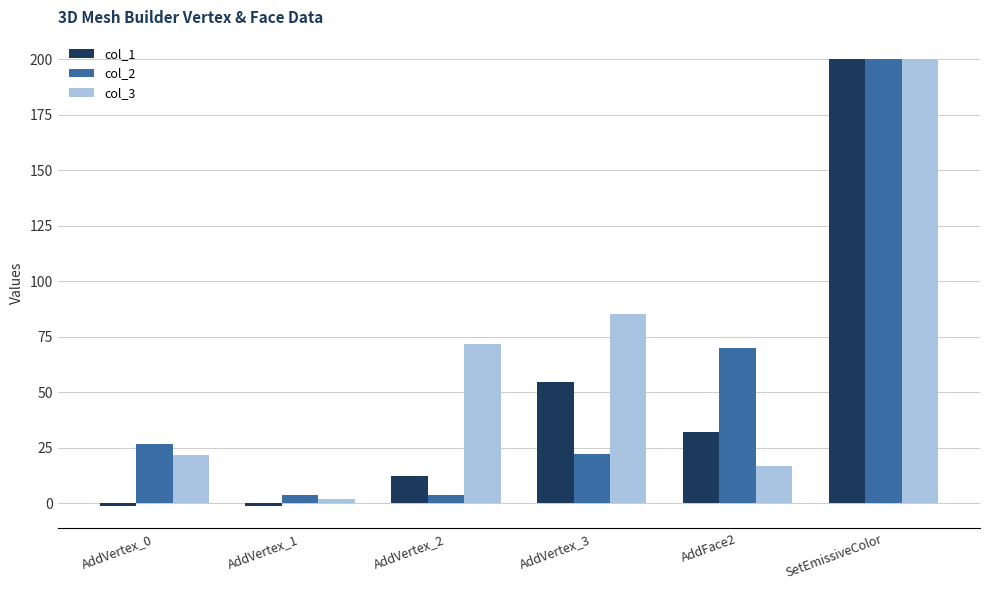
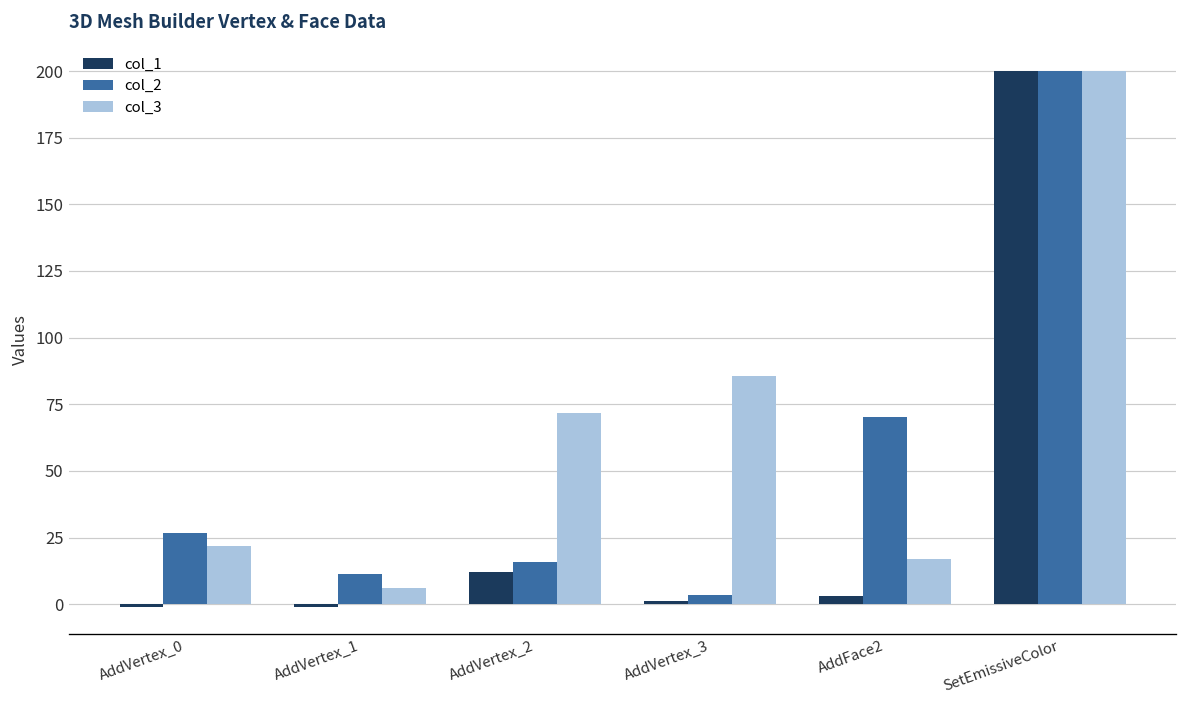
  {
    "col_1": {
      "AddVertex_2": 12,
-     "AddVertex_3": 55,
-     "AddFace2": 32,
+     "AddVertex_3": 1,
+     "AddFace2": 3,
      "SetEmissiveColor": 200
    },
    "col_2": {
      "AddVertex_0": 27,
-     "AddVertex_1": 4,
-     "AddVertex_2": 4,
-     "AddVertex_3": 22,
+     "AddVertex_1": 11,
+     "AddVertex_2": 16,
+     "AddVertex_3": 4,
      "AddFace2": 70,
      "SetEmissiveColor": 200
    },
    "col_3": {
      "AddVertex_0": 22,
-     "AddVertex_1": 2,
+     "AddVertex_1": 6,
      "AddVertex_2": 72,
      "AddVertex_3": 86,
      "AddFace2": 17,
      "SetEmissiveColor": 200
    }
  }
